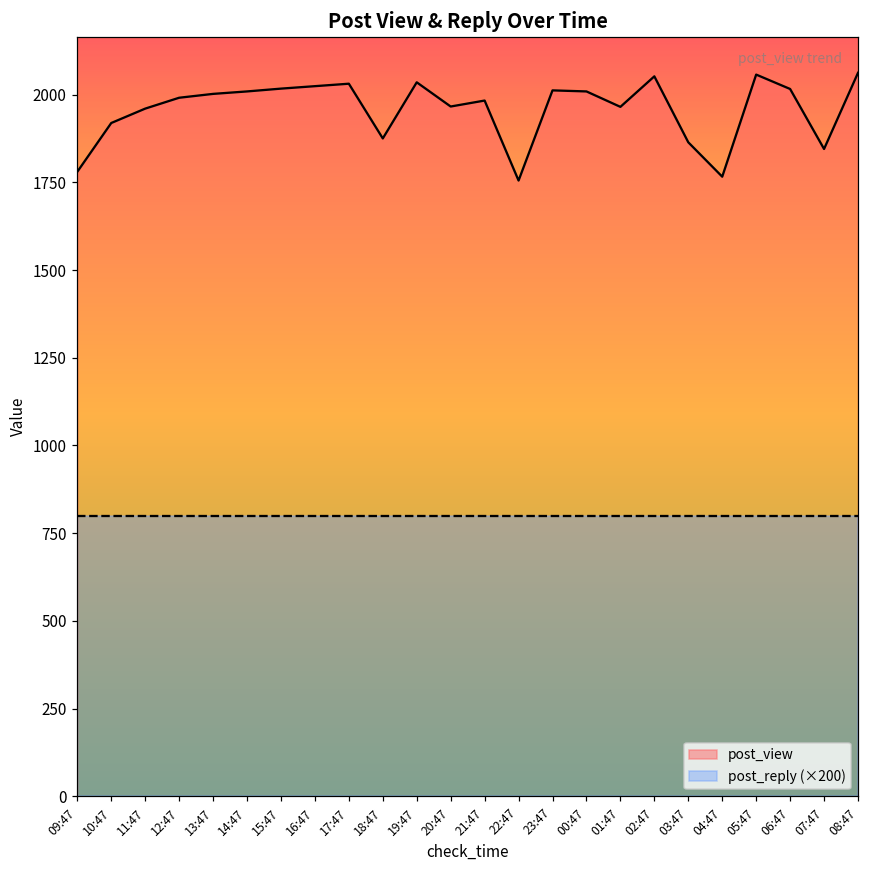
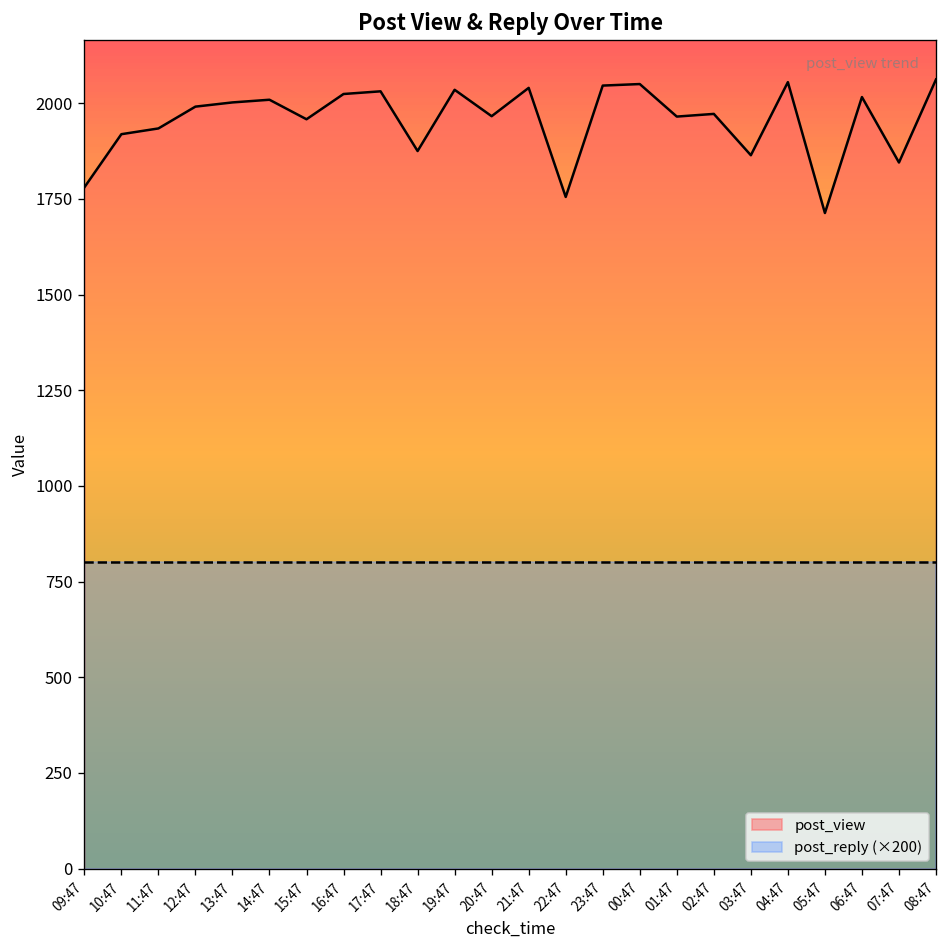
  {
    "post_view": {
      "09:47": 1780,
      "10:47": 1920,
-     "11:47": 1960,
+     "11:47": 1930,
      "12:47": 1990,
      "13:47": 2000,
      "14:47": 2010,
-     "15:47": 2020,
+     "15:47": 1960,
      "16:47": 2020,
      "17:47": 2030,
      "18:47": 1880,
      "19:47": 2040,
      "20:47": 1970,
-     "21:47": 1980,
+     "21:47": 2040,
      "22:47": 1760,
-     "23:47": 2010,
-     "00:47": 2010,
+     "23:47": 2050,
+     "00:47": 2050,
      "01:47": 1970,
-     "02:47": 2050,
+     "02:47": 1970,
      "03:47": 1860,
-     "04:47": 1770,
-     "05:47": 2060,
+     "04:47": 2060,
+     "05:47": 1710,
      "06:47": 2020,
      "07:47": 1850,
      "08:47": 2060
    },
    "post_reply (×200)": {
      "09:47": 800,
      "10:47": 800,
      "11:47": 800,
      "12:47": 800,
      "13:47": 800,
      "14:47": 800,
      "15:47": 800,
      "16:47": 800,
      "17:47": 800,
      "18:47": 800,
      "19:47": 800,
      "20:47": 800,
      "21:47": 800,
      "22:47": 800,
      "23:47": 800,
      "00:47": 800,
      "01:47": 800,
      "02:47": 800,
      "03:47": 800,
      "04:47": 800,
      "05:47": 800,
      "06:47": 800,
      "07:47": 800,
      "08:47": 800
    }
  }
